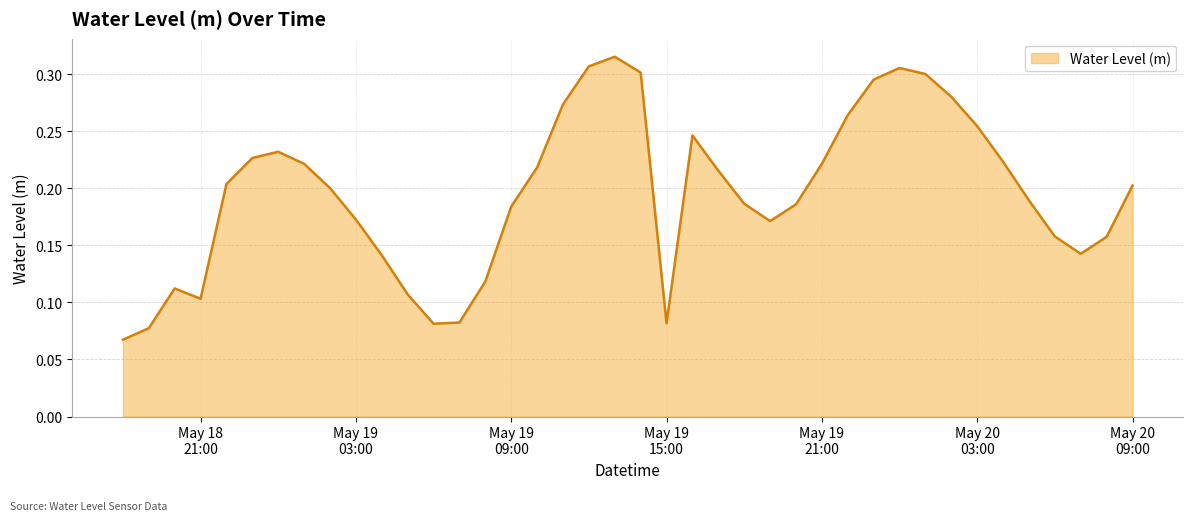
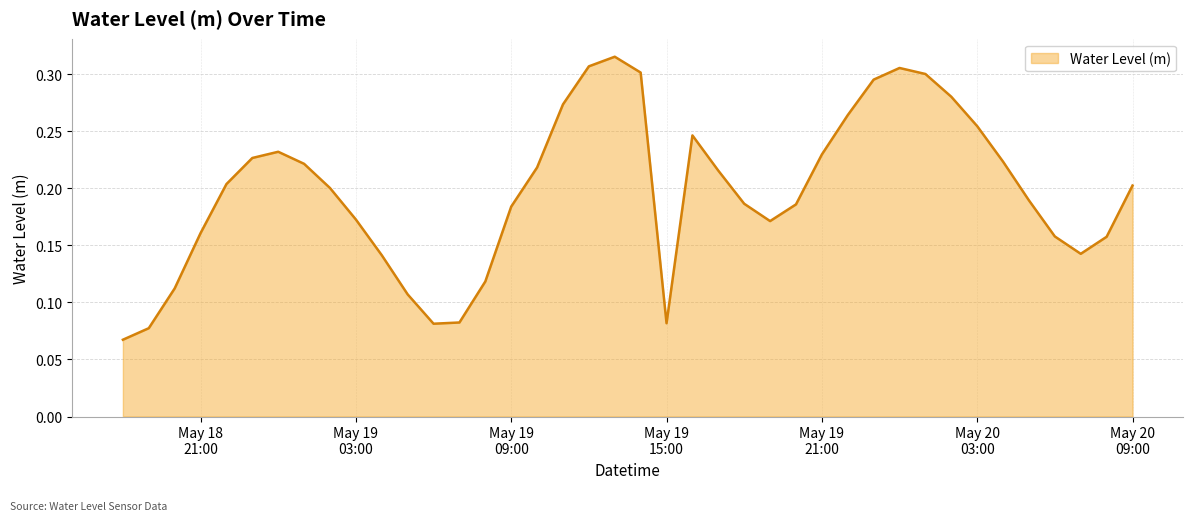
  {
-   "May 18 21:00": 0.103,
+   "May 18 21:00": 0.161,
    "May 19 03:00": 0.173,
    "May 19 09:00": 0.184,
    "May 19 15:00": 0.082,
-   "May 19 21:00": 0.221,
+   "May 19 21:00": 0.230,
    "May 20 03:00": 0.254,
    "May 20 09:00": 0.202
  }
